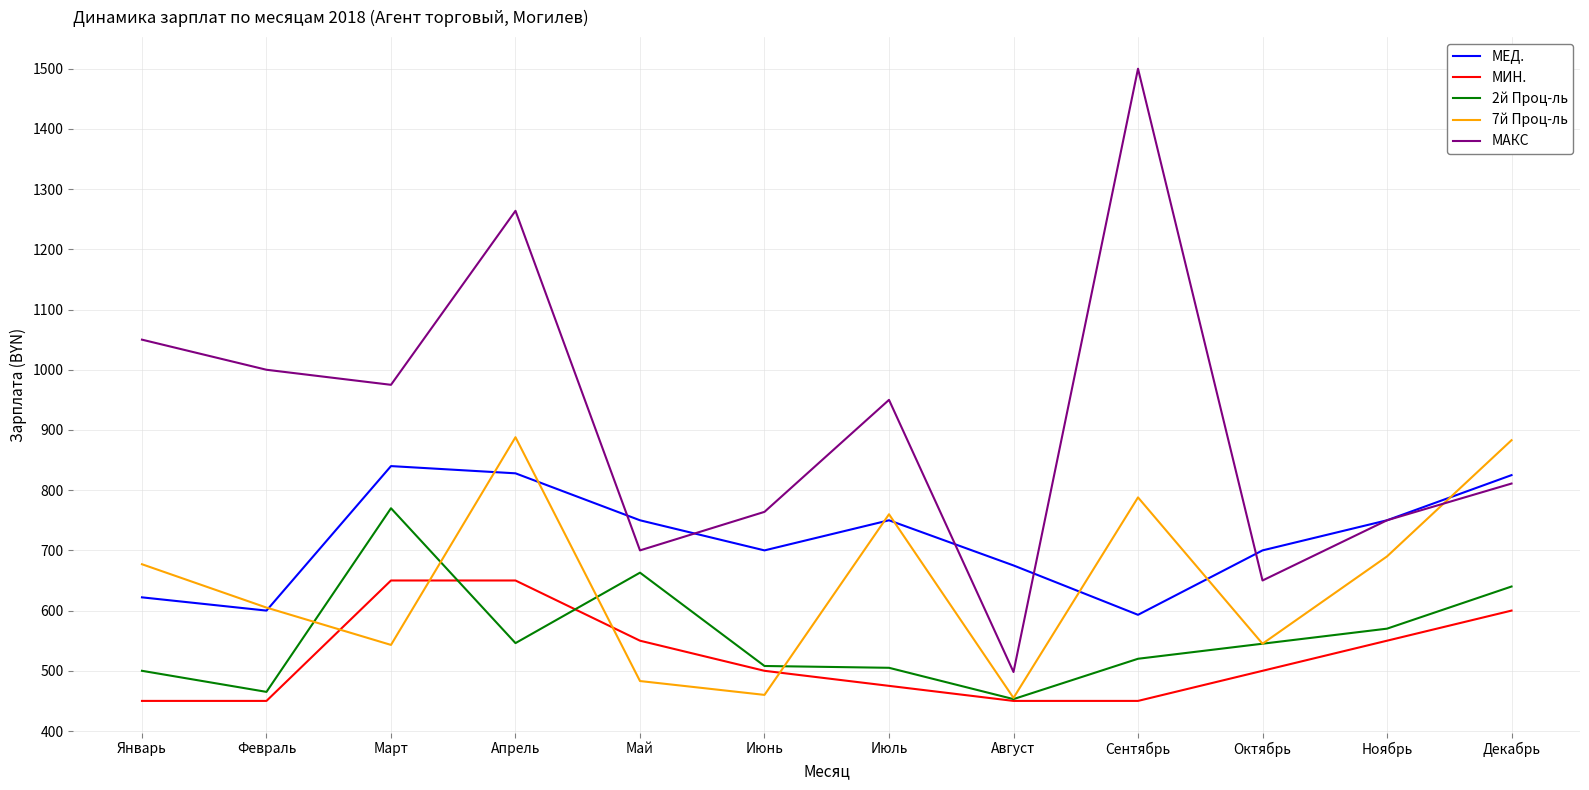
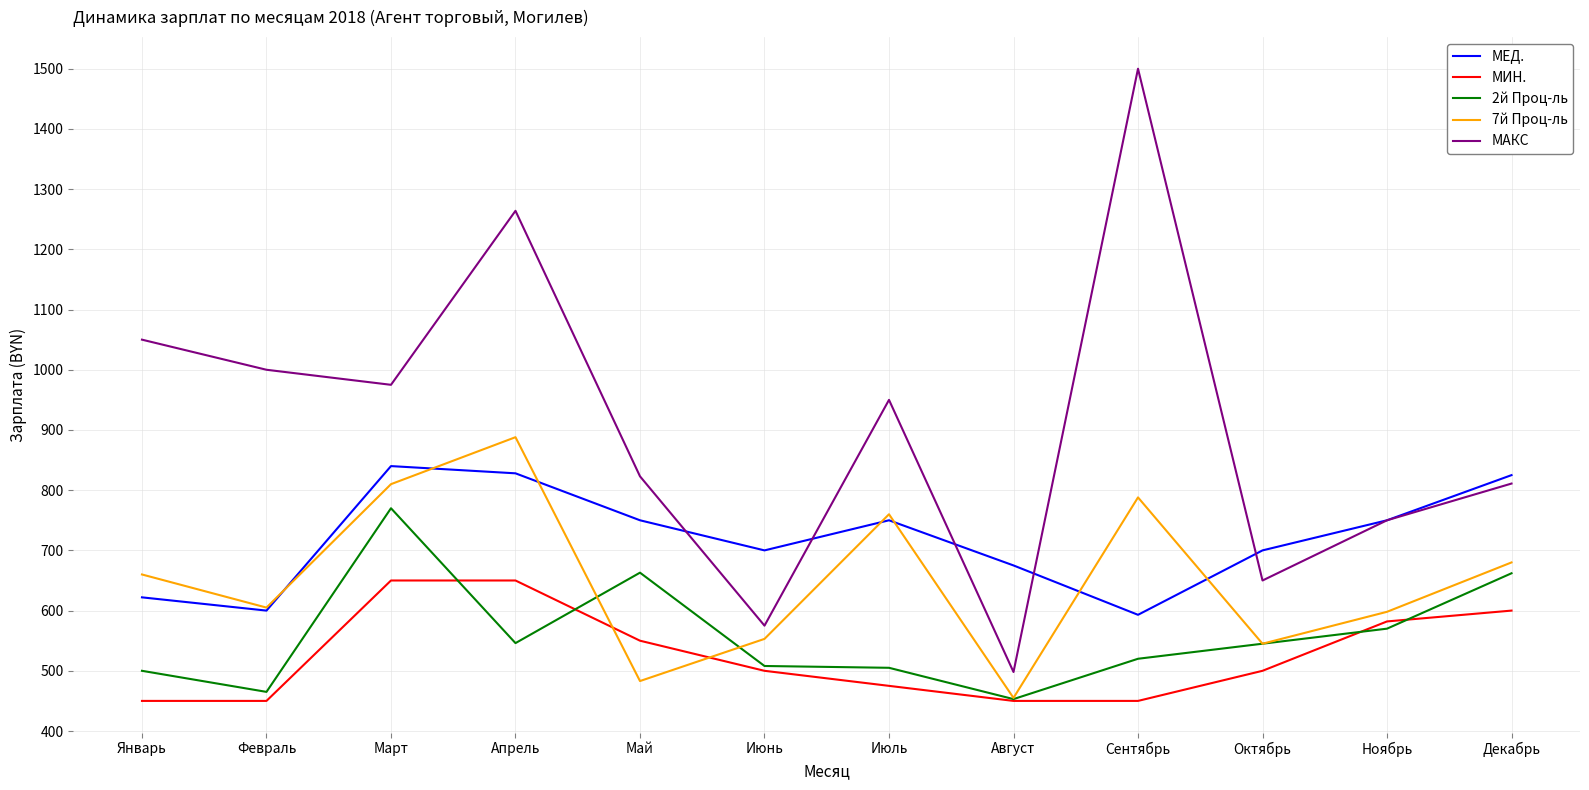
  {
    "МЕД.": {
      "Январь": 620,
      "Февраль": 600,
      "Март": 840,
      "Апрель": 830,
      "Май": 750,
      "Июнь": 700,
      "Июль": 750,
      "Август": 680,
      "Сентябрь": 590,
      "Октябрь": 700,
      "Декабрь": 830
    },
    "МИН.": {
      "Январь": 450,
      "Февраль": 450,
      "Март": 650,
      "Апрель": 650,
      "Май": 550,
      "Июнь": 500,
      "Июль": 480,
      "Сентябрь": 450,
      "Октябрь": 500,
-     "Ноябрь": 550,
+     "Ноябрь": 580,
      "Декабрь": 600
    },
    "2й Проц-ль": {
      "Январь": 500,
      "Февраль": 470,
      "Март": 770,
      "Апрель": 550,
      "Май": 660,
      "Июнь": 510,
      "Июль": 510,
      "Сентябрь": 520,
      "Ноябрь": 570,
-     "Декабрь": 640
+     "Декабрь": 660
    },
    "7й Проц-ль": {
-     "Январь": 680,
+     "Январь": 660,
      "Февраль": 610,
-     "Март": 540,
+     "Март": 810,
      "Апрель": 890,
      "Май": 480,
-     "Июнь": 460,
+     "Июнь": 550,
      "Июль": 760,
      "Сентябрь": 790,
-     "Ноябрь": 690,
-     "Декабрь": 880
+     "Ноябрь": 600,
+     "Декабрь": 680
    },
    "МАКС": {
      "Январь": 1050,
      "Февраль": 1000,
      "Март": 980,
      "Апрель": 1260,
-     "Май": 700,
-     "Июнь": 760,
+     "Май": 820,
+     "Июнь": 580,
      "Июль": 950,
      "Август": 500,
      "Сентябрь": 1500,
      "Октябрь": 650,
      "Декабрь": 810
    }
  }
